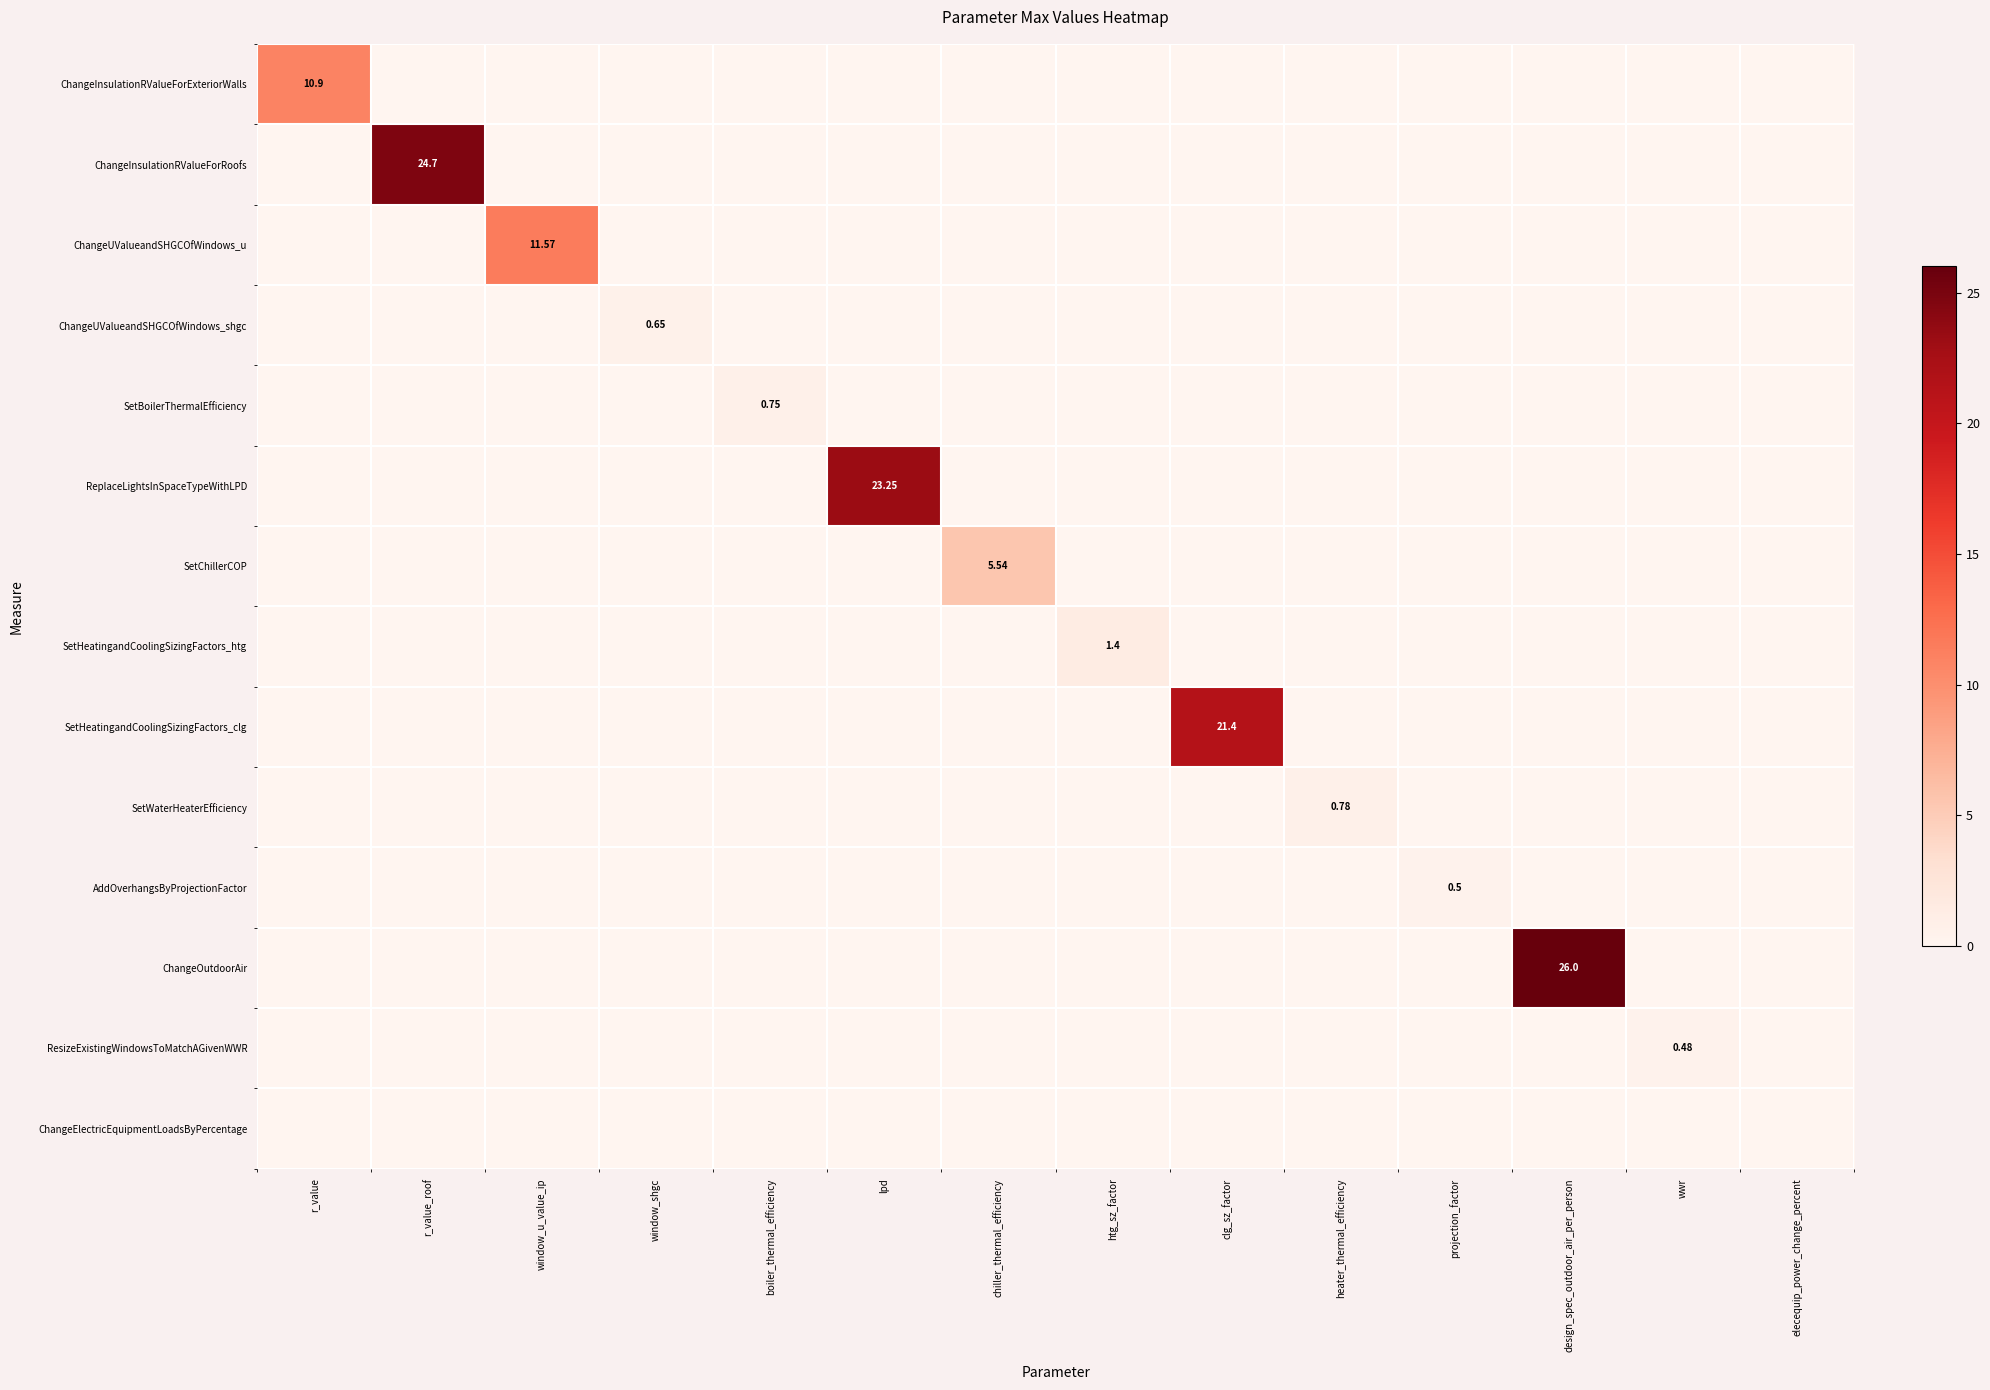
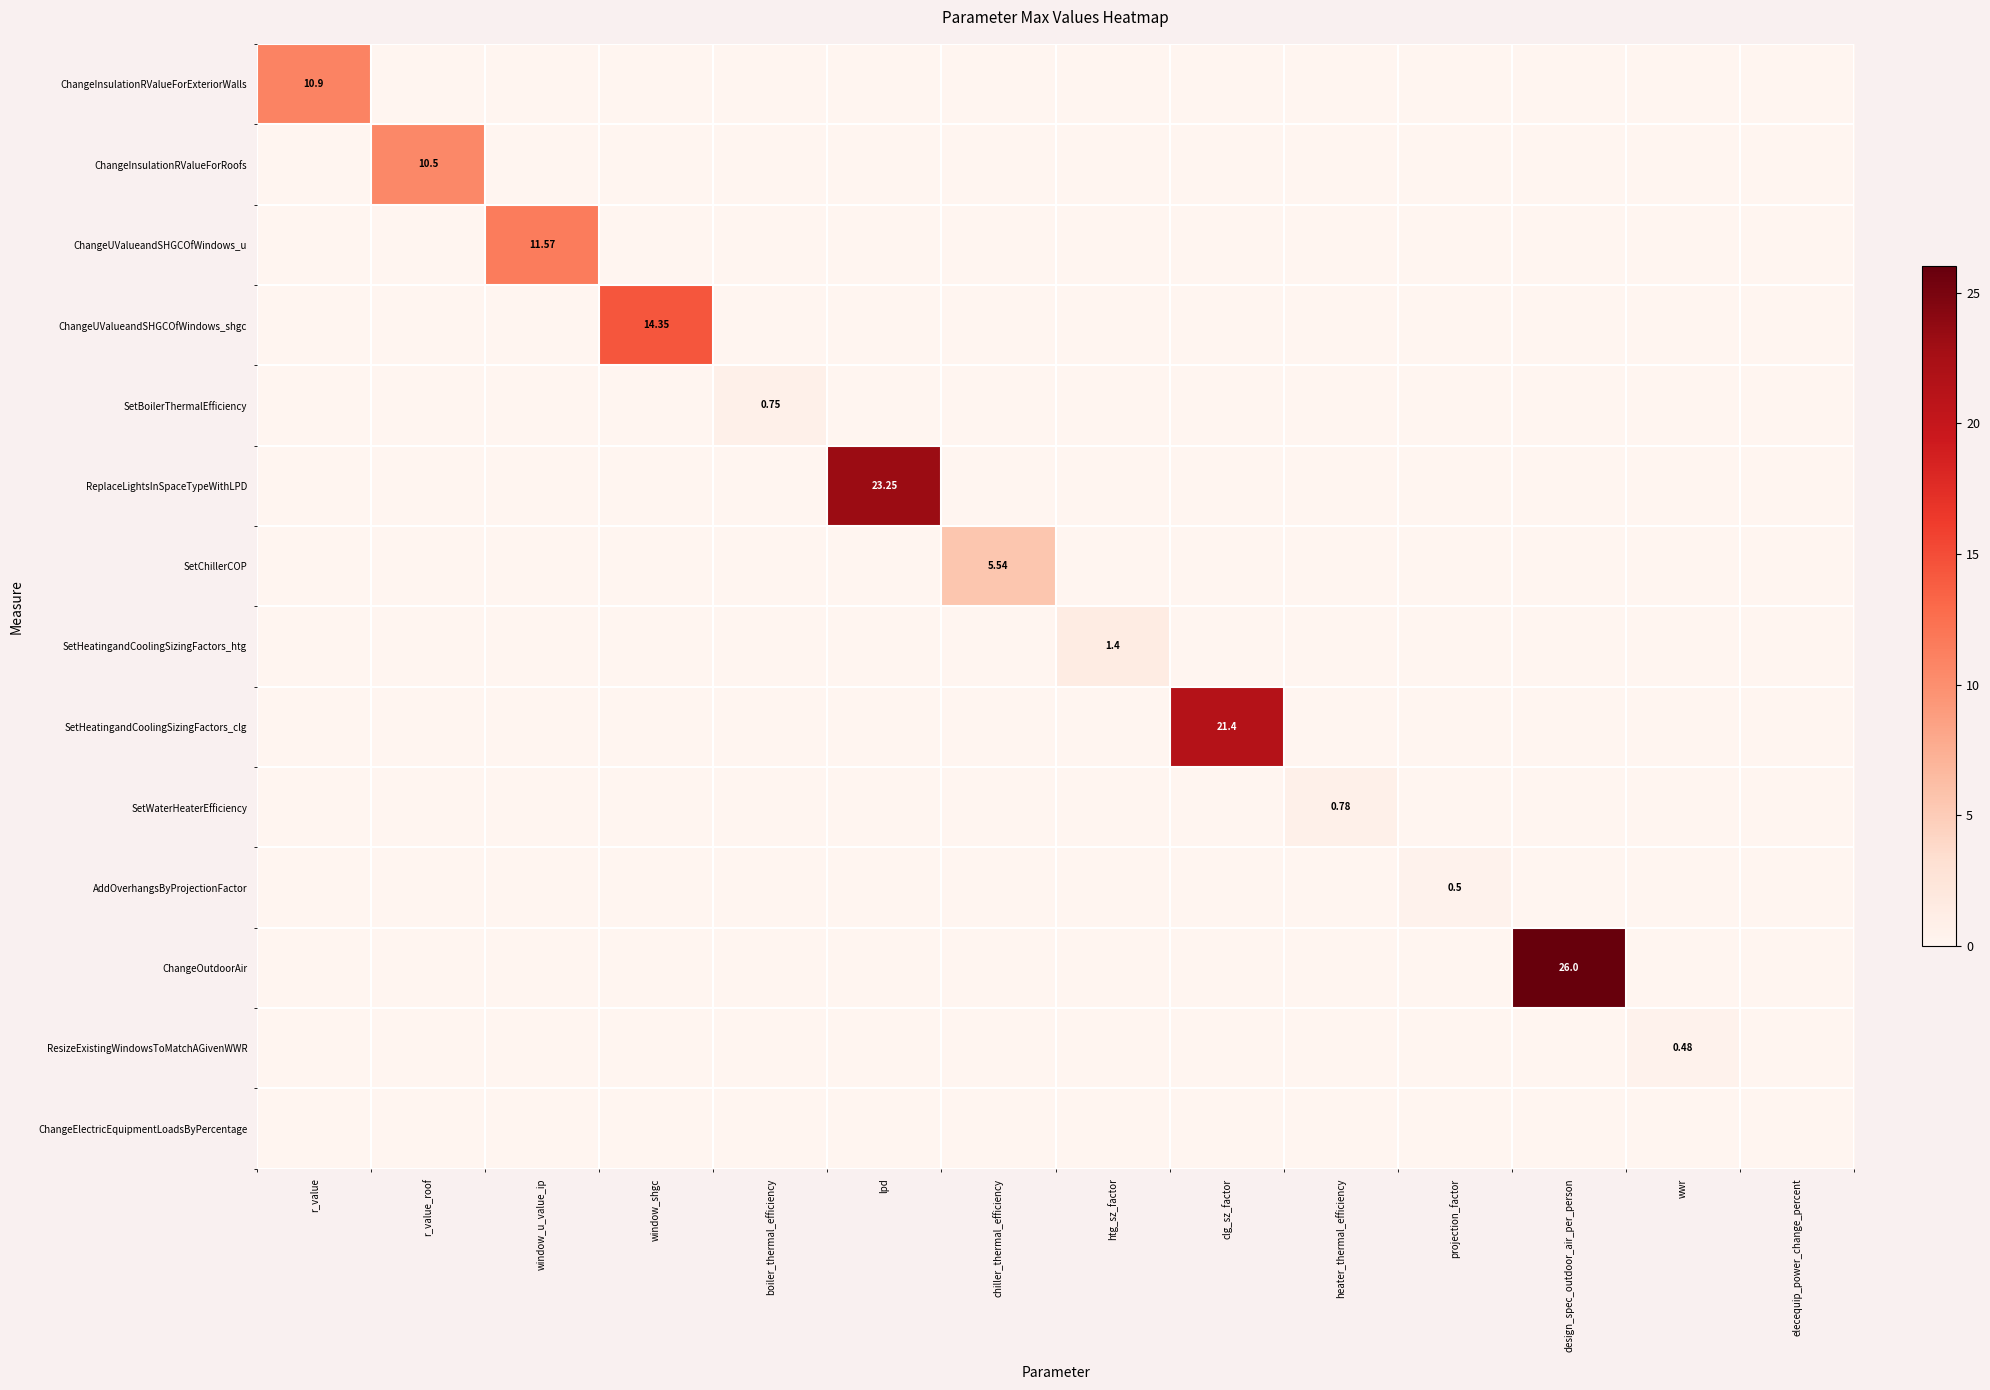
  {
    "ChangeInsulationRValueForExteriorWalls": {
      "r_value": 10.9
    },
    "ChangeInsulationRValueForRoofs": {
-     "r_value_roof": 24.7
+     "r_value_roof": 10.5
    },
    "ChangeUValueandSHGCOfWindows_u": {
      "window_u_value_ip": 11.57
    },
    "ChangeUValueandSHGCOfWindows_shgc": {
-     "window_shgc": 0.65
+     "window_shgc": 14.35
    },
    "SetBoilerThermalEfficiency": {
      "boiler_thermal_efficiency": 0.75
    },
    "ReplaceLightsInSpaceTypeWithLPD": {
      "lpd": 23.25
    },
    "SetChillerCOP": {
      "chiller_thermal_efficiency": 5.54
    },
    "SetHeatingandCoolingSizingFactors_htg": {
      "htg_sz_factor": 1.4
    },
    "SetHeatingandCoolingSizingFactors_clg": {
      "clg_sz_factor": 21.4
    },
    "SetWaterHeaterEfficiency": {
      "heater_thermal_efficiency": 0.78
    },
    "AddOverhangsByProjectionFactor": {
      "projection_factor": 0.5
    },
    "ChangeOutdoorAir": {
      "design_spec_outdoor_air_per_person": 26.0
    },
    "ResizeExistingWindowsToMatchAGivenWWR": {
      "wwr": 0.48
    }
  }
